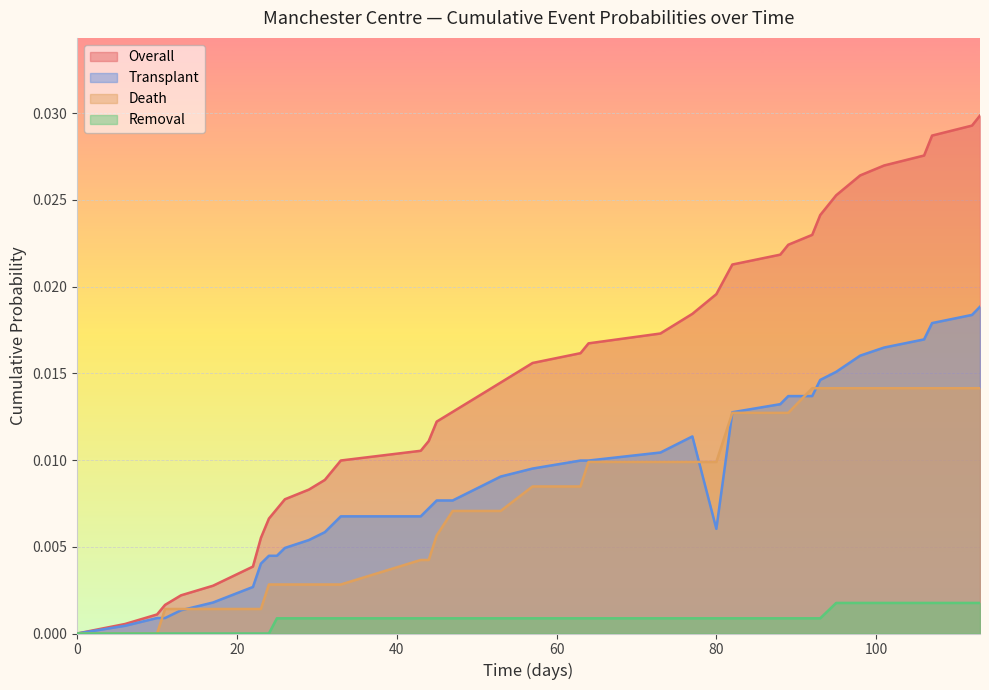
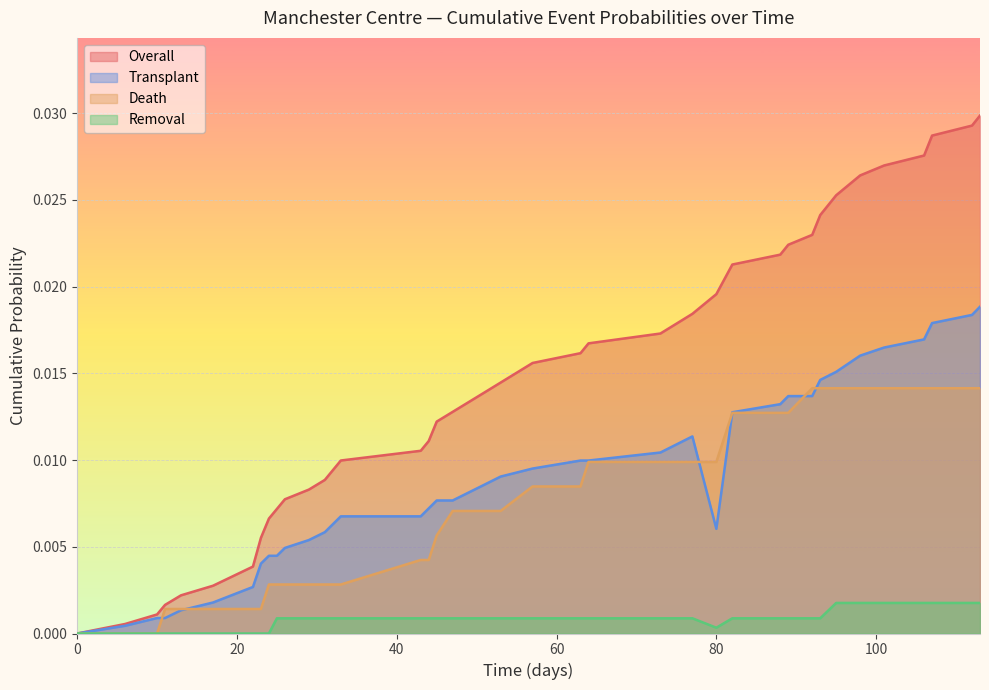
  {
    "Transplant": {
      "80": 0.0060
    },
    "Removal": {
-     "80": 0.0009
+     "80": 0.0003
    }
  }
